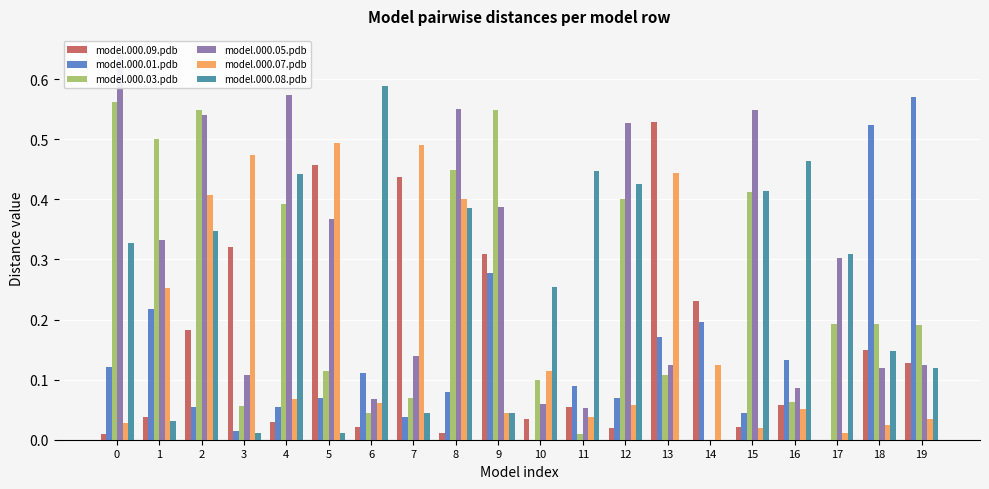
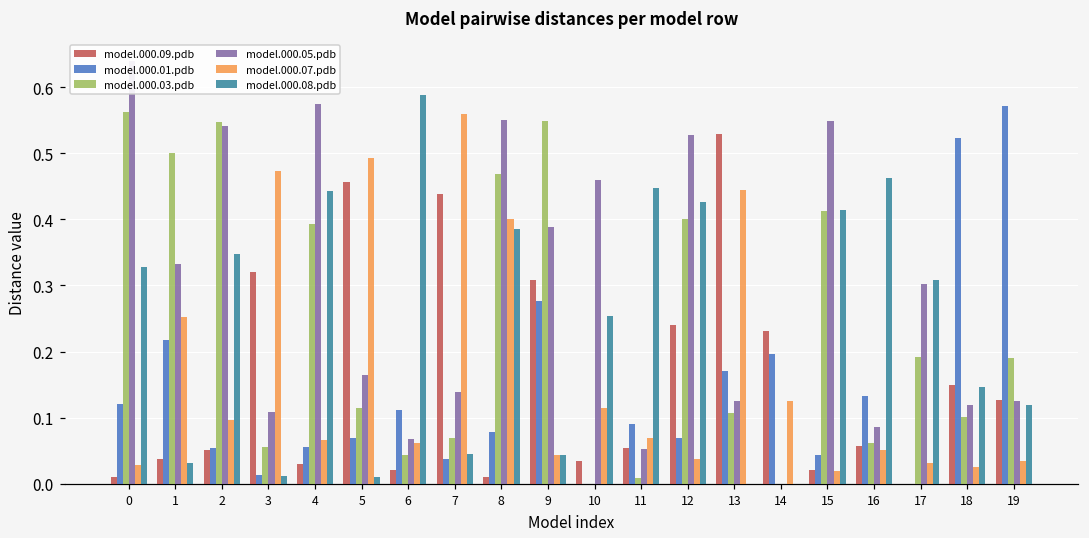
  {
    "model.000.09.pdb": {
      "0": 0.01,
      "1": 0.04,
-     "2": 0.18,
+     "2": 0.05,
      "3": 0.32,
      "4": 0.03,
      "5": 0.46,
      "6": 0.02,
      "7": 0.44,
      "8": 0.01,
      "9": 0.31,
      "10": 0.04,
      "11": 0.05,
-     "12": 0.02,
+     "12": 0.24,
      "13": 0.53,
      "14": 0.23,
      "15": 0.02,
      "16": 0.06,
      "17": 0.00,
      "18": 0.15,
      "19": 0.13
    },
    "model.000.03.pdb": {
      "0": 0.56,
      "1": 0.50,
      "2": 0.55,
      "3": 0.06,
      "4": 0.39,
      "5": 0.11,
      "6": 0.04,
      "7": 0.07,
-     "8": 0.45,
+     "8": 0.47,
      "9": 0.55,
-     "10": 0.1,
+     "10": 0.0,
      "11": 0.01,
      "12": 0.40,
      "13": 0.11,
      "14": 0.00,
      "15": 0.41,
      "16": 0.06,
      "17": 0.19,
-     "18": 0.19,
+     "18": 0.10,
      "19": 0.19
    },
    "model.000.05.pdb": {
      "1": 0.33,
      "2": 0.54,
      "3": 0.11,
      "4": 0.57,
-     "5": 0.37,
+     "5": 0.16,
      "6": 0.07,
      "7": 0.14,
      "8": 0.55,
      "9": 0.39,
-     "10": 0.06,
+     "10": 0.46,
      "11": 0.05,
      "12": 0.53,
      "13": 0.13,
      "14": 0.00,
      "15": 0.55,
      "16": 0.09,
      "17": 0.30,
      "18": 0.12,
      "19": 0.13
    },
    "model.000.07.pdb": {
      "0": 0.03,
      "1": 0.25,
-     "2": 0.41,
+     "2": 0.10,
      "3": 0.47,
      "4": 0.07,
      "5": 0.49,
      "6": 0.06,
-     "7": 0.49,
+     "7": 0.56,
      "8": 0.40,
      "9": 0.04,
      "10": 0.11,
-     "11": 0.04,
-     "12": 0.06,
+     "11": 0.07,
+     "12": 0.04,
      "13": 0.44,
      "14": 0.13,
      "15": 0.02,
      "16": 0.05,
-     "17": 0.01,
+     "17": 0.03,
      "18": 0.03,
      "19": 0.03
    }
  }
